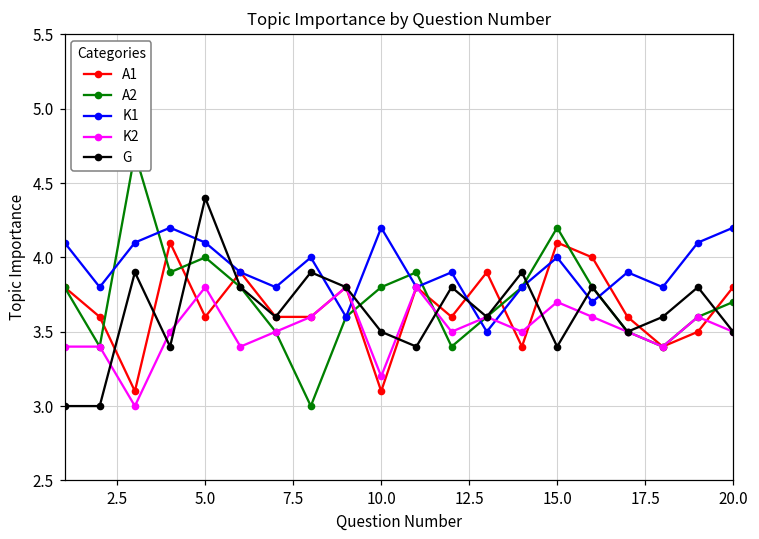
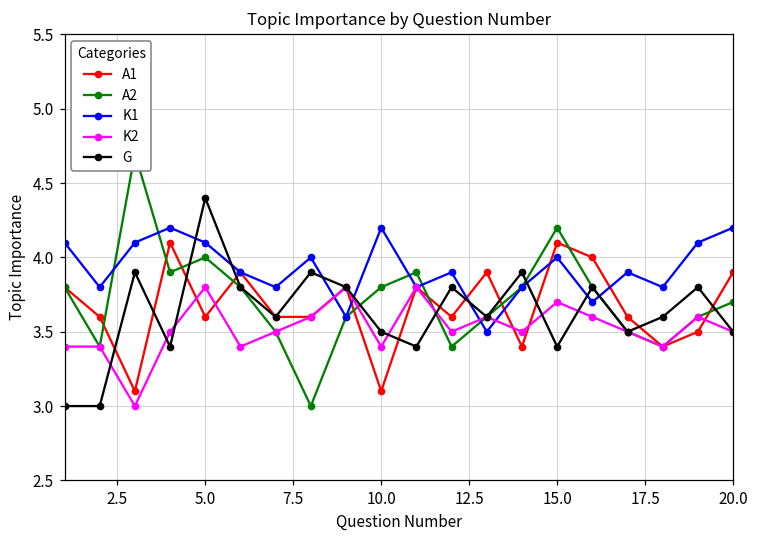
  {
    "A1": {
      "5.0": 3.6,
      "10.0": 3.1,
      "15.0": 4.1,
-     "20.0": 3.8
+     "20.0": 3.9
    },
    "A2": {
      "5.0": 4.0,
      "10.0": 3.8,
      "15.0": 4.2,
      "20.0": 3.7
    },
    "K1": {
      "5.0": 4.1,
      "10.0": 4.2,
      "15.0": 4.0,
      "20.0": 4.2
    },
    "K2": {
      "5.0": 3.8,
-     "10.0": 3.2,
+     "10.0": 3.4,
      "15.0": 3.7
    },
    "G": {
      "5.0": 4.4,
      "10.0": 3.5,
      "15.0": 3.4
    }
  }
